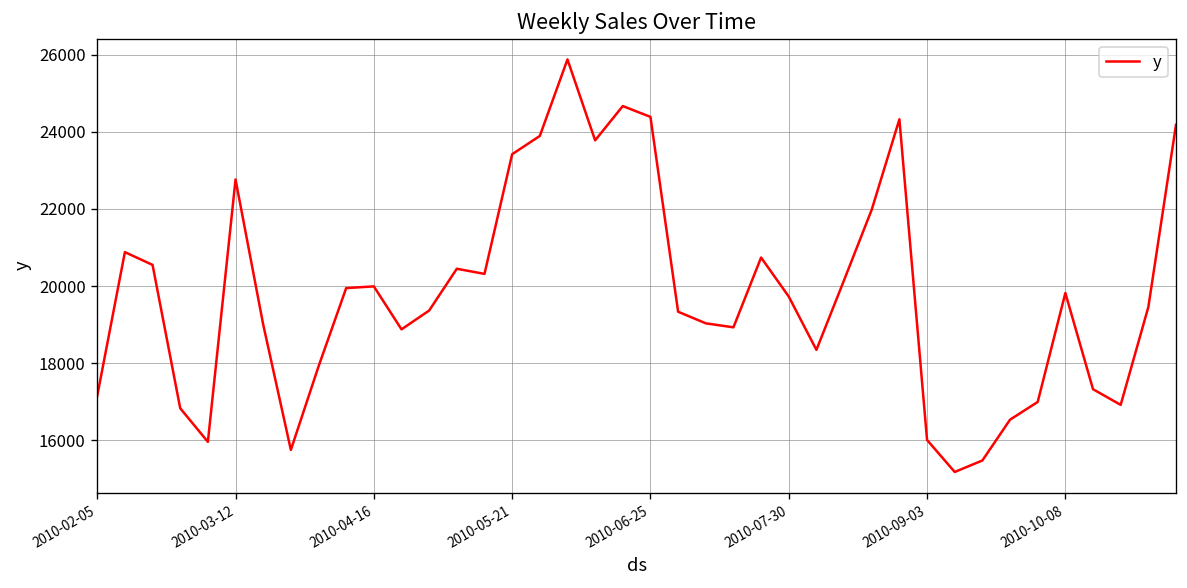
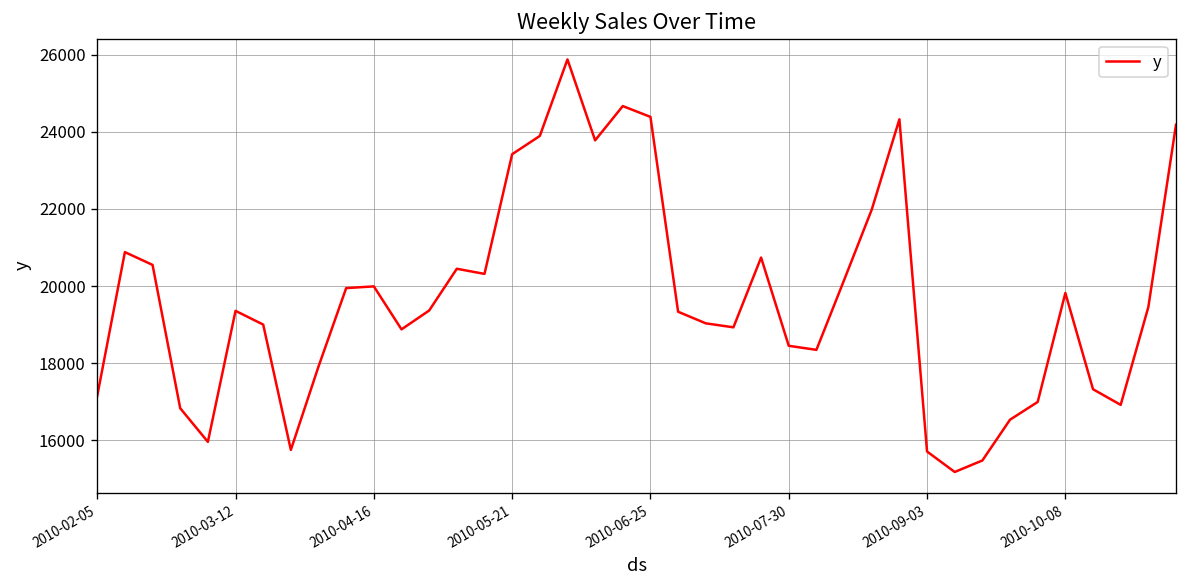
  {
    "2010-02-05": 17200,
-   "2010-03-12": 22800,
+   "2010-03-12": 19400,
    "2010-04-16": 20000,
    "2010-05-21": 23400,
    "2010-06-25": 24400,
-   "2010-07-30": 19700,
-   "2010-09-03": 16000,
+   "2010-07-30": 18400,
+   "2010-09-03": 15700,
    "2010-10-08": 19800
  }
